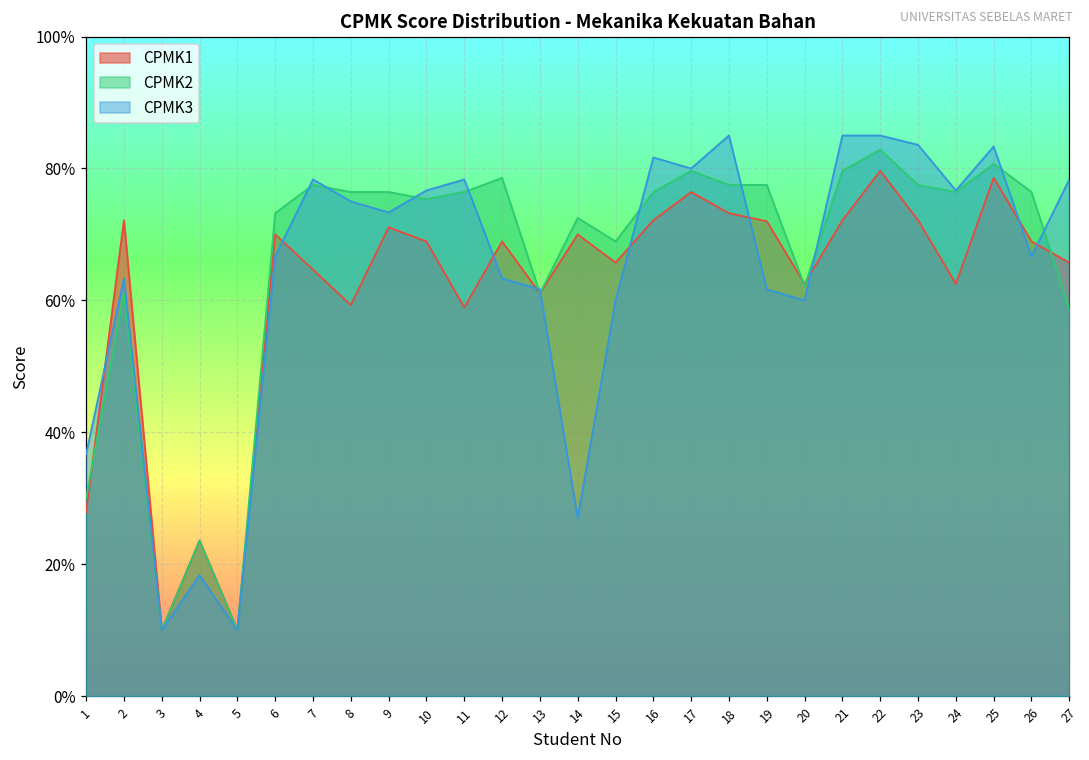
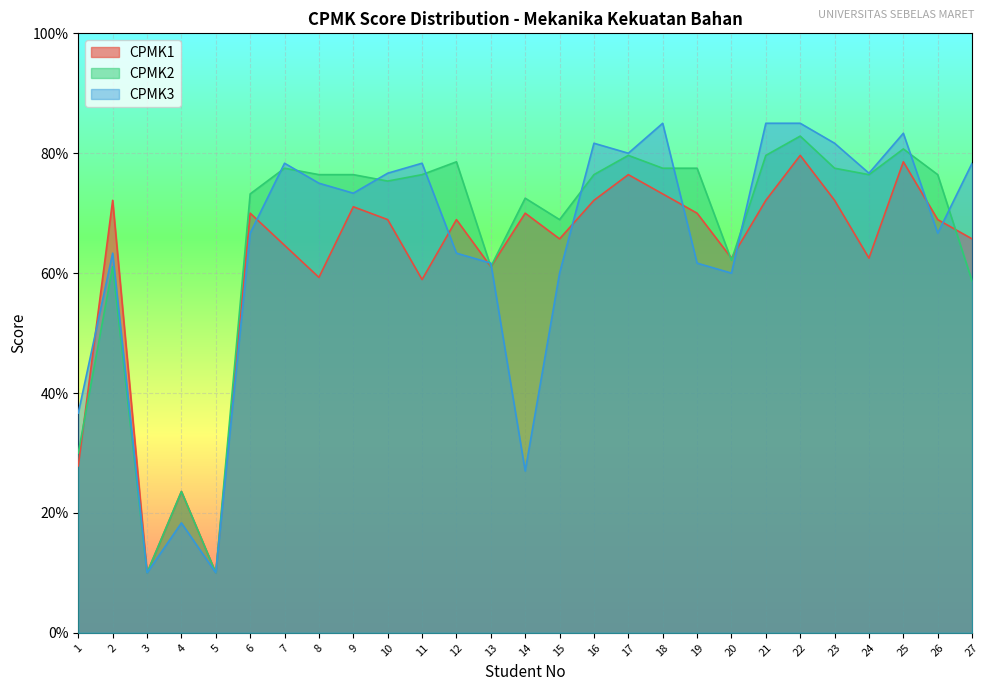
  {
    "CPMK1": {
      "1": "28%",
      "2": "72%",
      "6": "70%",
      "7": "65%",
      "8": "59%",
      "9": "71%",
      "10": "69%",
      "11": "59%",
      "12": "69%",
      "14": "70%",
      "15": "66%",
      "16": "72%",
      "17": "76%",
      "18": "73%",
-     "19": "72%",
+     "19": "70%",
      "21": "72%",
      "22": "80%",
      "23": "72%",
      "24": "63%",
      "25": "79%",
      "26": "69%",
      "27": "66%"
    },
    "CPMK2": {
      "1": "30%",
      "2": "61%",
      "6": "73%",
      "7": "78%",
      "8": "76%",
      "9": "76%",
      "10": "75%",
      "11": "76%",
      "12": "79%",
      "14": "73%",
      "15": "69%",
      "16": "76%",
      "18": "78%",
      "19": "78%",
      "21": "80%",
      "22": "83%",
      "23": "78%",
      "25": "81%",
      "26": "76%",
      "27": "59%"
    },
    "CPMK3": {
      "1": "37%",
      "2": "63%",
      "4": "18%",
      "6": "67%",
      "7": "78%",
      "8": "75%",
      "9": "73%",
      "10": "77%",
      "11": "78%",
      "12": "63%",
      "13": "62%",
      "14": "27%",
      "15": "60%",
      "16": "82%",
      "18": "85%",
      "19": "62%",
      "20": "60%",
      "21": "85%",
      "22": "85%",
-     "23": "84%",
+     "23": "82%",
      "25": "83%",
      "26": "67%",
      "27": "78%"
    }
  }
